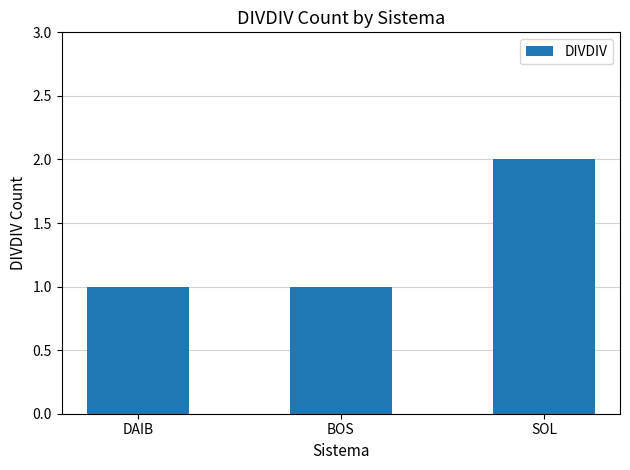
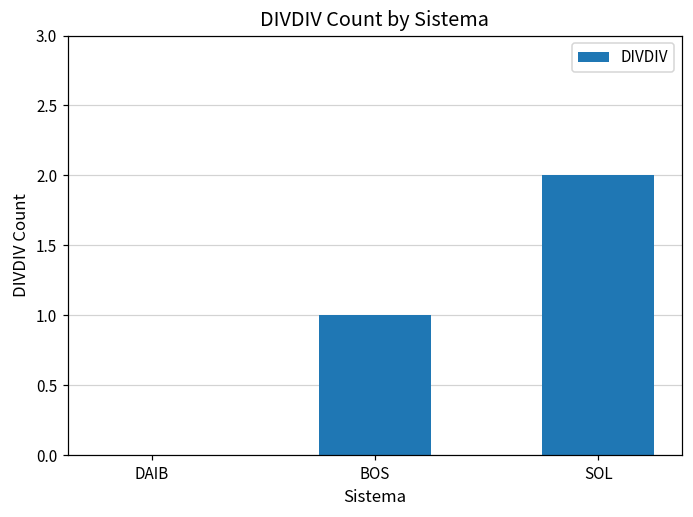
  {
-   "DAIB": 1,
+   "DAIB": 0,
    "BOS": 1,
    "SOL": 2
  }
